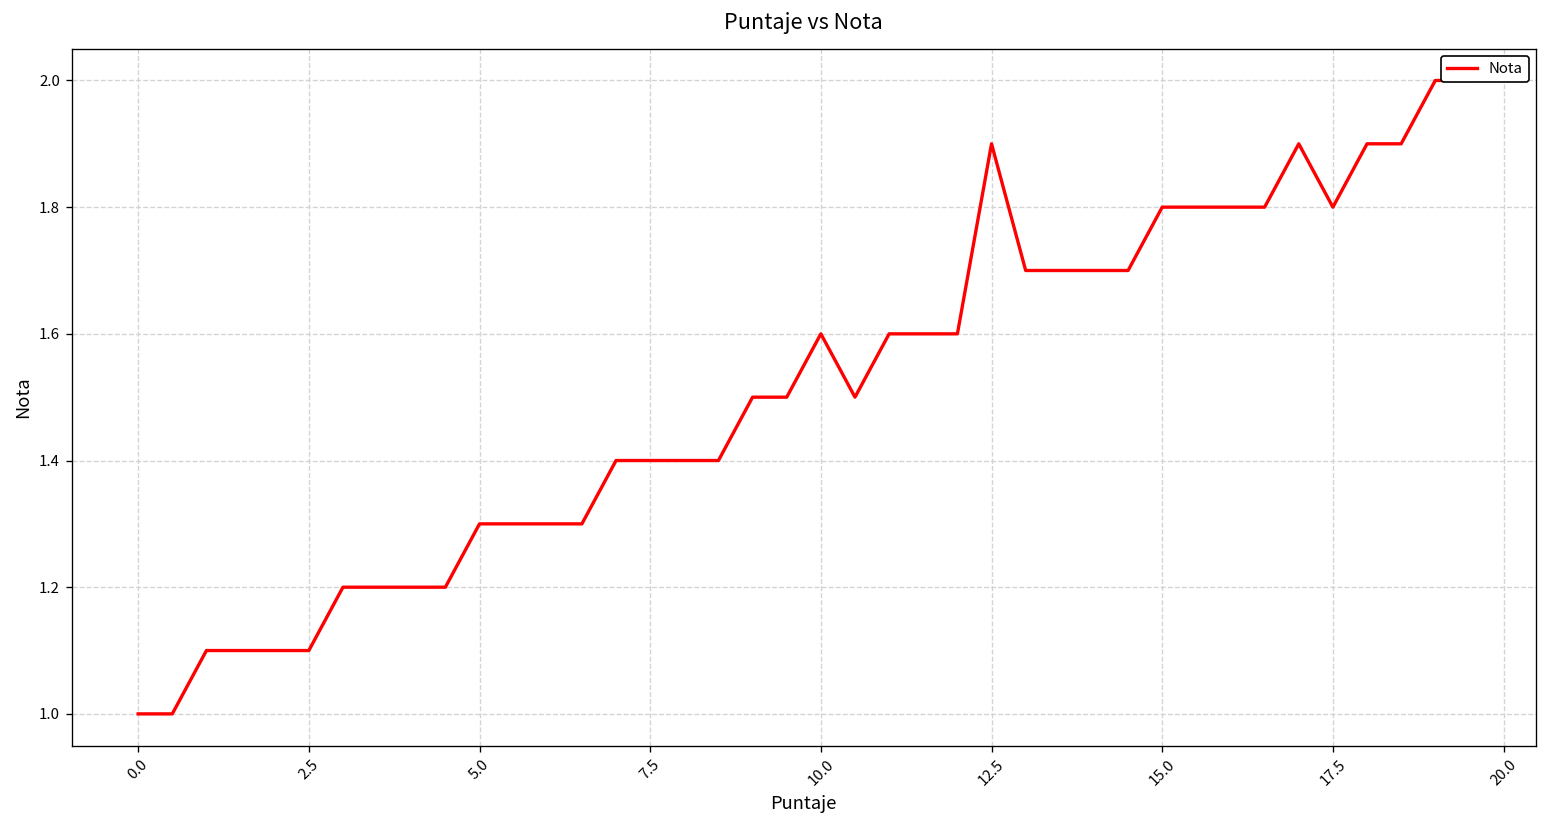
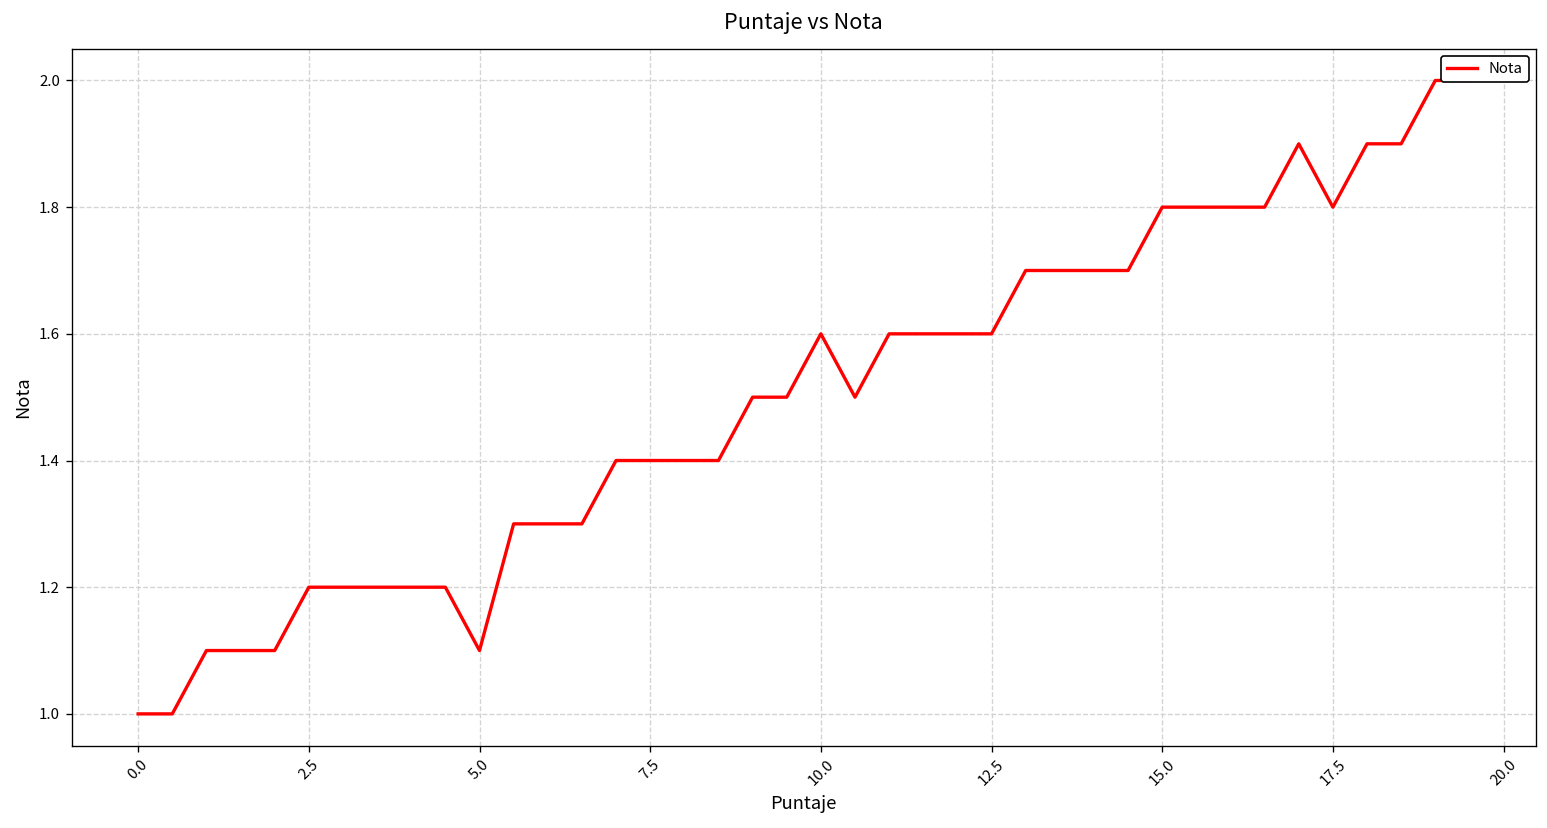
  {
    "0.0": 1.0,
-   "2.5": 1.1,
-   "5.0": 1.3,
+   "2.5": 1.2,
+   "5.0": 1.1,
    "7.5": 1.4,
    "10.0": 1.6,
-   "12.5": 1.9,
+   "12.5": 1.6,
    "15.0": 1.8,
    "17.5": 1.8
  }
